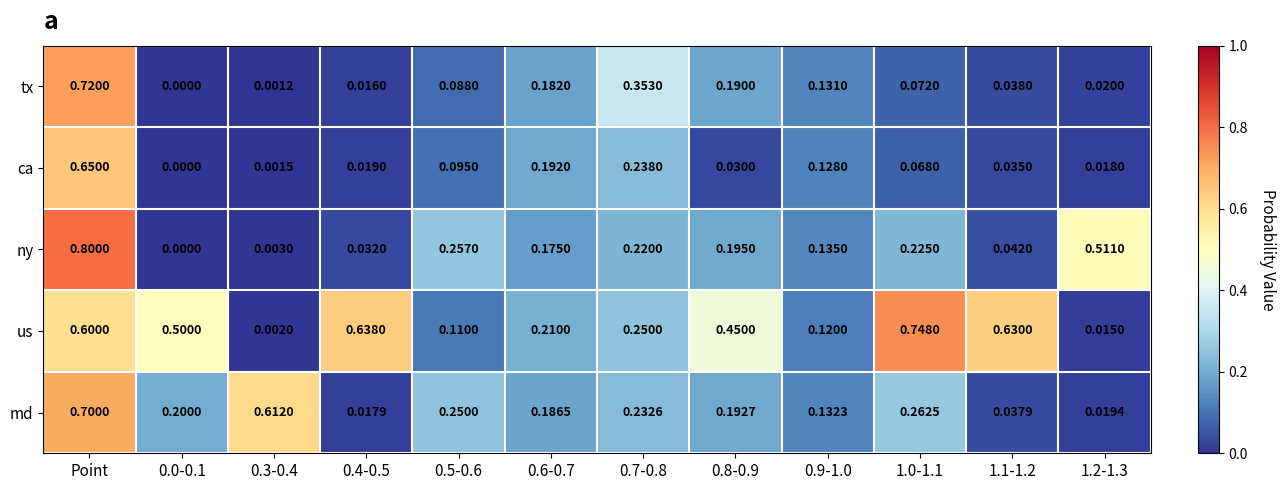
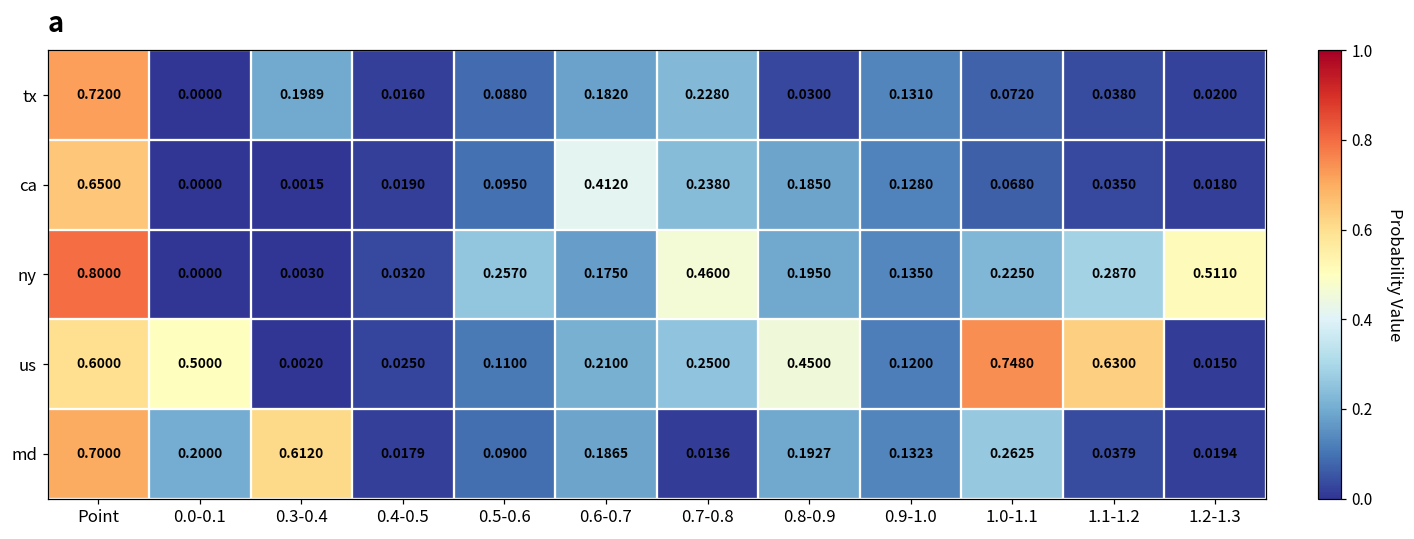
  {
    "tx": {
      "Point": 0.7200,
      "0.0-0.1": 0.0000,
-     "0.3-0.4": 0.0012,
+     "0.3-0.4": 0.1989,
      "0.4-0.5": 0.0160,
      "0.5-0.6": 0.0880,
      "0.6-0.7": 0.1820,
-     "0.7-0.8": 0.3530,
-     "0.8-0.9": 0.1900,
+     "0.7-0.8": 0.2280,
+     "0.8-0.9": 0.0300,
      "0.9-1.0": 0.1310,
      "1.0-1.1": 0.0720,
      "1.1-1.2": 0.0380,
      "1.2-1.3": 0.0200
    },
    "ca": {
      "Point": 0.6500,
      "0.0-0.1": 0.0000,
      "0.3-0.4": 0.0015,
      "0.4-0.5": 0.0190,
      "0.5-0.6": 0.0950,
-     "0.6-0.7": 0.1920,
+     "0.6-0.7": 0.4120,
      "0.7-0.8": 0.2380,
-     "0.8-0.9": 0.0300,
+     "0.8-0.9": 0.1850,
      "0.9-1.0": 0.1280,
      "1.0-1.1": 0.0680,
      "1.1-1.2": 0.0350,
      "1.2-1.3": 0.0180
    },
    "ny": {
      "Point": 0.8000,
      "0.0-0.1": 0.0000,
      "0.3-0.4": 0.0030,
      "0.4-0.5": 0.0320,
      "0.5-0.6": 0.2570,
      "0.6-0.7": 0.1750,
-     "0.7-0.8": 0.2200,
+     "0.7-0.8": 0.4600,
      "0.8-0.9": 0.1950,
      "0.9-1.0": 0.1350,
      "1.0-1.1": 0.2250,
-     "1.1-1.2": 0.0420,
+     "1.1-1.2": 0.2870,
      "1.2-1.3": 0.5110
    },
    "us": {
      "Point": 0.6000,
      "0.0-0.1": 0.5000,
      "0.3-0.4": 0.0020,
-     "0.4-0.5": 0.6380,
+     "0.4-0.5": 0.0250,
      "0.5-0.6": 0.1100,
      "0.6-0.7": 0.2100,
      "0.7-0.8": 0.2500,
      "0.8-0.9": 0.4500,
      "0.9-1.0": 0.1200,
      "1.0-1.1": 0.7480,
      "1.1-1.2": 0.6300,
      "1.2-1.3": 0.0150
    },
    "md": {
      "Point": 0.7000,
      "0.0-0.1": 0.2000,
      "0.3-0.4": 0.6120,
      "0.4-0.5": 0.0179,
-     "0.5-0.6": 0.2500,
+     "0.5-0.6": 0.0900,
      "0.6-0.7": 0.1865,
-     "0.7-0.8": 0.2326,
+     "0.7-0.8": 0.0136,
      "0.8-0.9": 0.1927,
      "0.9-1.0": 0.1323,
      "1.0-1.1": 0.2625,
      "1.1-1.2": 0.0379,
      "1.2-1.3": 0.0194
    }
  }
